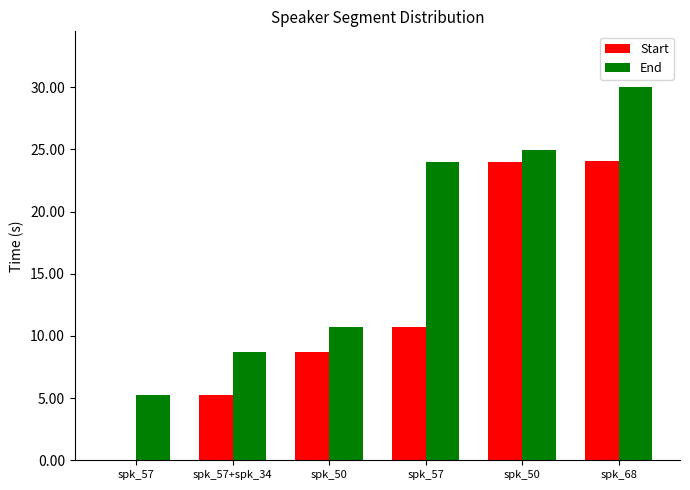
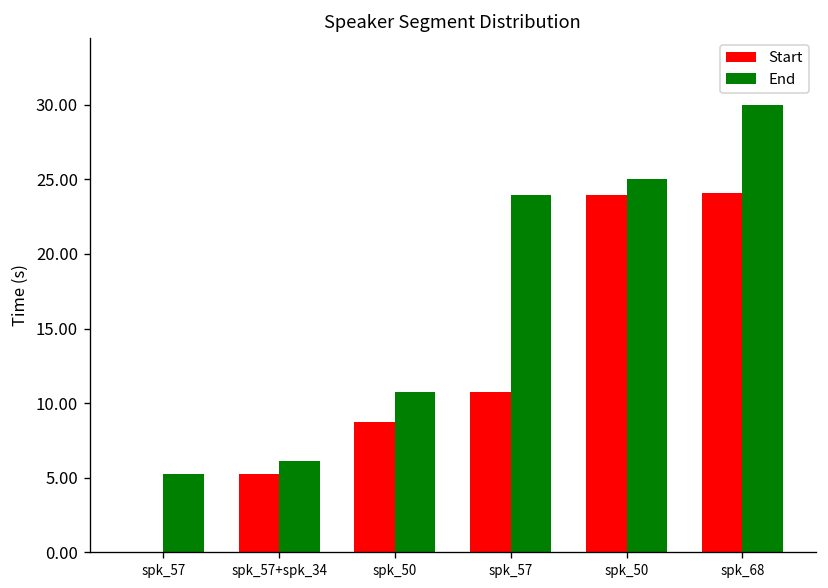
  {
    "Start": {
      "spk_57+spk_34": 5.2,
      "spk_68": 24.1
    },
    "End": {
-     "spk_57+spk_34": 8.7,
+     "spk_57+spk_34": 6.1,
      "spk_68": 30.0
    }
  }
